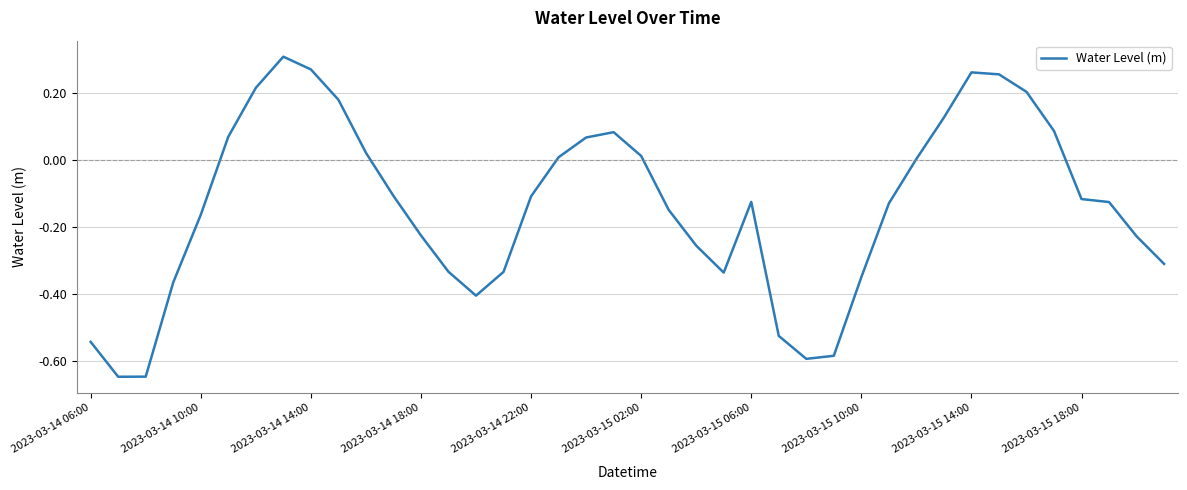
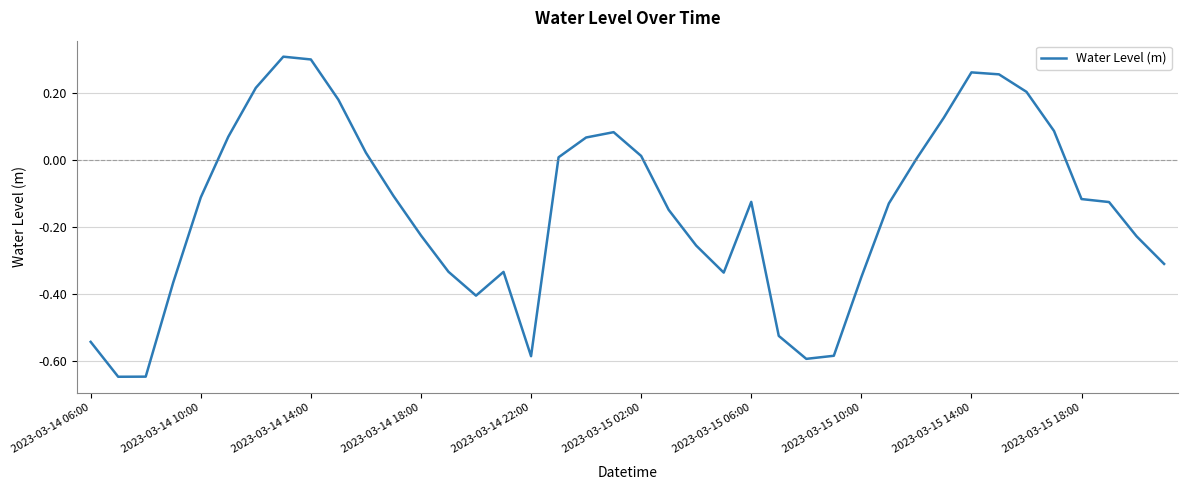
  {
    "2023-03-14 06:00": -0.54,
-   "2023-03-14 10:00": -0.16,
-   "2023-03-14 14:00": 0.27,
+   "2023-03-14 10:00": -0.11,
+   "2023-03-14 14:00": 0.30,
    "2023-03-14 18:00": -0.22,
-   "2023-03-14 22:00": -0.11,
+   "2023-03-14 22:00": -0.59,
    "2023-03-15 02:00": 0.01,
    "2023-03-15 06:00": -0.12,
    "2023-03-15 10:00": -0.35,
    "2023-03-15 14:00": 0.26,
    "2023-03-15 18:00": -0.12
  }
